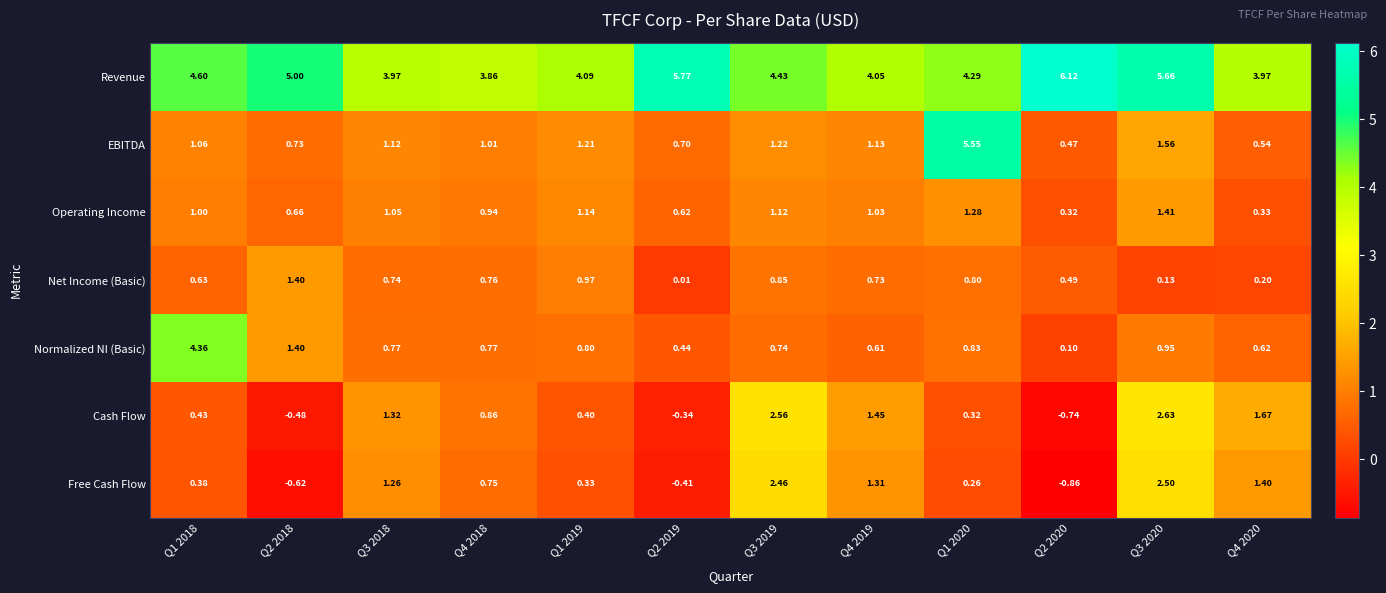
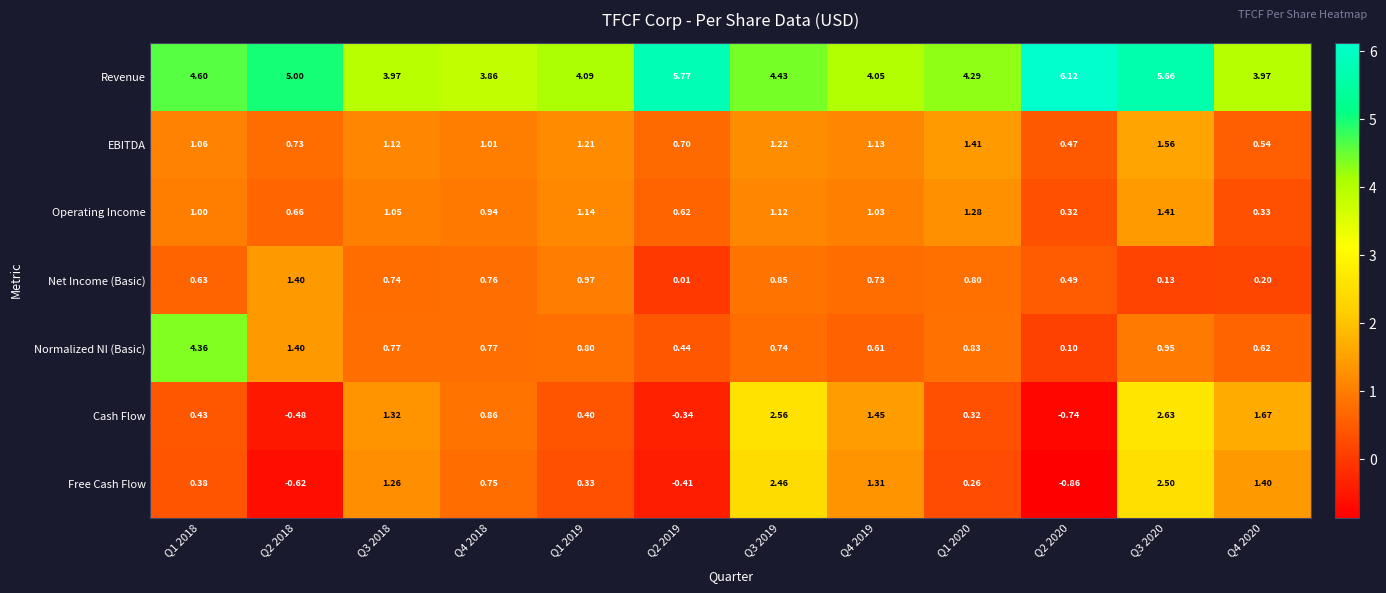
  {
    "Revenue": {
      "Q1 2018": 4.60,
      "Q2 2018": 5.00,
      "Q3 2018": 3.97,
      "Q4 2018": 3.86,
      "Q1 2019": 4.09,
      "Q2 2019": 5.77,
      "Q3 2019": 4.43,
      "Q4 2019": 4.05,
      "Q1 2020": 4.29,
      "Q2 2020": 6.12,
      "Q3 2020": 5.66,
      "Q4 2020": 3.97
    },
    "EBITDA": {
      "Q1 2018": 1.06,
      "Q2 2018": 0.73,
      "Q3 2018": 1.12,
      "Q4 2018": 1.01,
      "Q1 2019": 1.21,
      "Q2 2019": 0.70,
      "Q3 2019": 1.22,
      "Q4 2019": 1.13,
-     "Q1 2020": 5.55,
+     "Q1 2020": 1.41,
      "Q2 2020": 0.47,
      "Q3 2020": 1.56,
      "Q4 2020": 0.54
    },
    "Operating Income": {
      "Q1 2018": 1.00,
      "Q2 2018": 0.66,
      "Q3 2018": 1.05,
      "Q4 2018": 0.94,
      "Q1 2019": 1.14,
      "Q2 2019": 0.62,
      "Q3 2019": 1.12,
      "Q4 2019": 1.03,
      "Q1 2020": 1.28,
      "Q2 2020": 0.32,
      "Q3 2020": 1.41,
      "Q4 2020": 0.33
    },
    "Net Income (Basic)": {
      "Q1 2018": 0.63,
      "Q2 2018": 1.40,
      "Q3 2018": 0.74,
      "Q4 2018": 0.76,
      "Q1 2019": 0.97,
      "Q2 2019": 0.01,
      "Q3 2019": 0.85,
      "Q4 2019": 0.73,
      "Q1 2020": 0.80,
      "Q2 2020": 0.49,
      "Q3 2020": 0.13,
      "Q4 2020": 0.20
    },
    "Normalized NI (Basic)": {
      "Q1 2018": 4.36,
      "Q2 2018": 1.40,
      "Q3 2018": 0.77,
      "Q4 2018": 0.77,
      "Q1 2019": 0.80,
      "Q2 2019": 0.44,
      "Q3 2019": 0.74,
      "Q4 2019": 0.61,
      "Q1 2020": 0.83,
      "Q2 2020": 0.10,
      "Q3 2020": 0.95,
      "Q4 2020": 0.62
    },
    "Cash Flow": {
      "Q1 2018": 0.43,
      "Q2 2018": -0.48,
      "Q3 2018": 1.32,
      "Q4 2018": 0.86,
      "Q1 2019": 0.40,
      "Q2 2019": -0.34,
      "Q3 2019": 2.56,
      "Q4 2019": 1.45,
      "Q1 2020": 0.32,
      "Q2 2020": -0.74,
      "Q3 2020": 2.63,
      "Q4 2020": 1.67
    },
    "Free Cash Flow": {
      "Q1 2018": 0.38,
      "Q2 2018": -0.62,
      "Q3 2018": 1.26,
      "Q4 2018": 0.75,
      "Q1 2019": 0.33,
      "Q2 2019": -0.41,
      "Q3 2019": 2.46,
      "Q4 2019": 1.31,
      "Q1 2020": 0.26,
      "Q2 2020": -0.86,
      "Q3 2020": 2.50,
      "Q4 2020": 1.40
    }
  }
